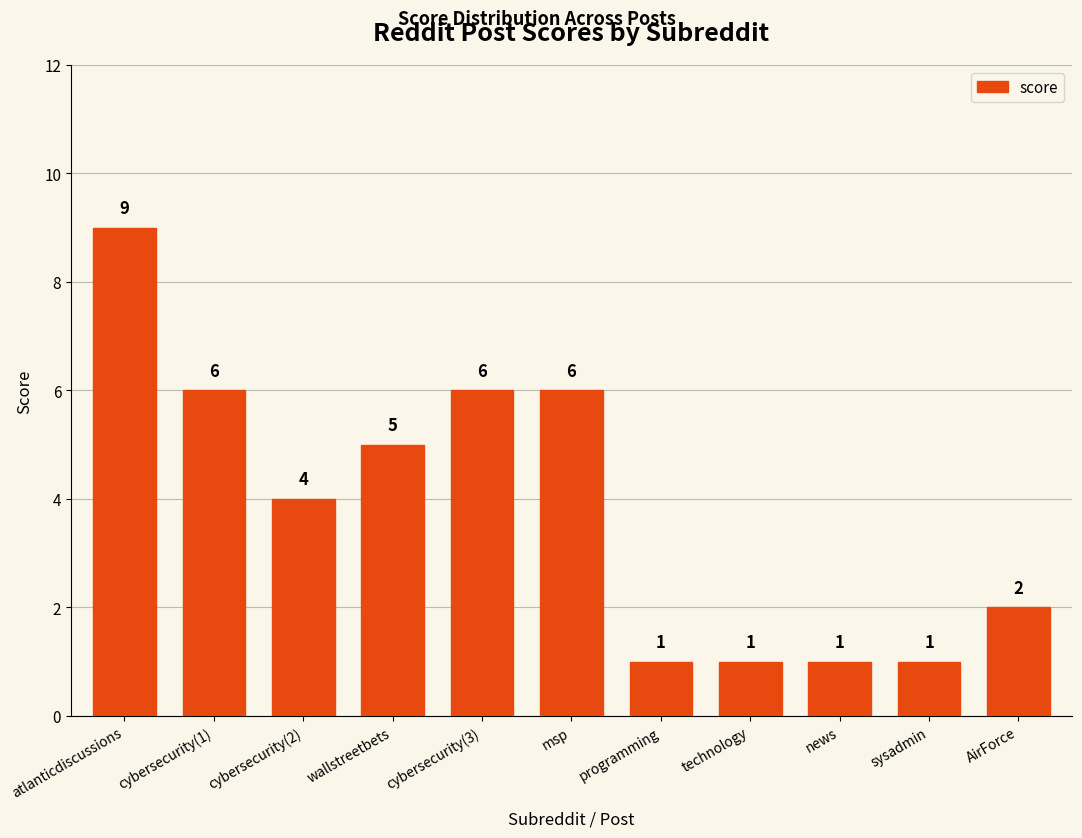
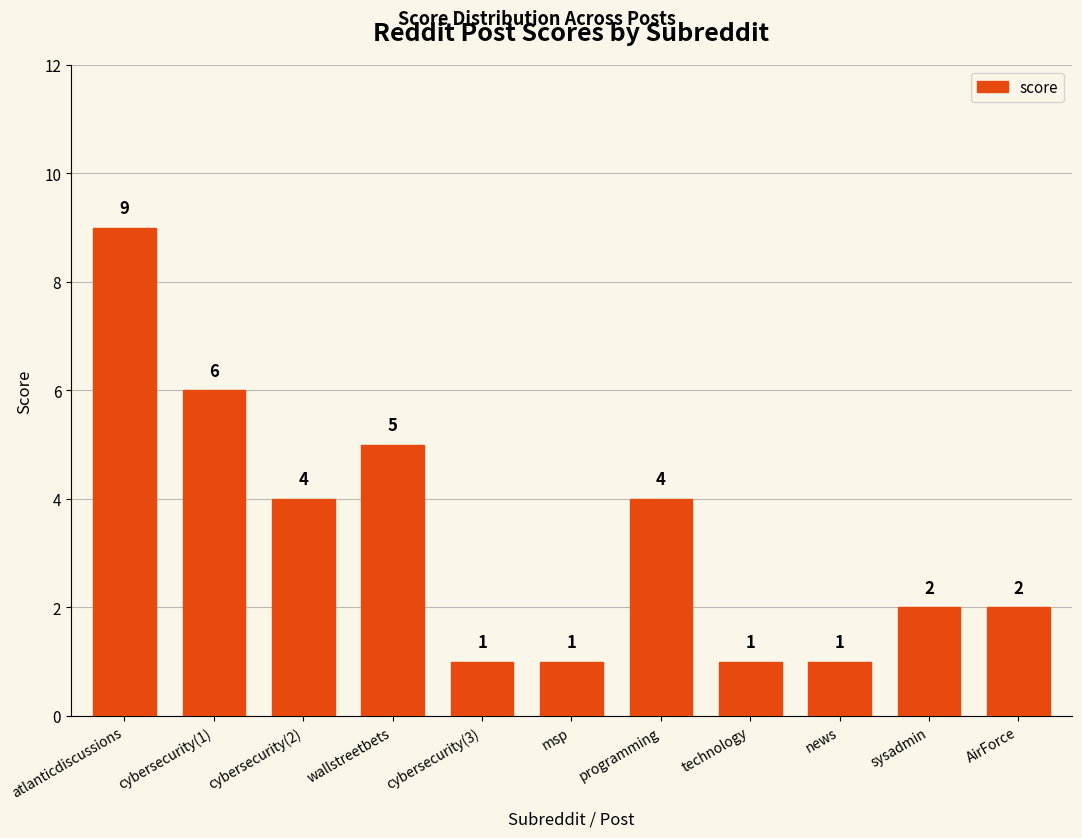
  {
    "atlanticdiscussions": 9,
    "cybersecurity(1)": 6,
    "cybersecurity(2)": 4,
    "wallstreetbets": 5,
-   "cybersecurity(3)": 6,
-   "msp": 6,
-   "programming": 1,
+   "cybersecurity(3)": 1,
+   "msp": 1,
+   "programming": 4,
    "technology": 1,
    "news": 1,
-   "sysadmin": 1,
+   "sysadmin": 2,
    "AirForce": 2
  }
